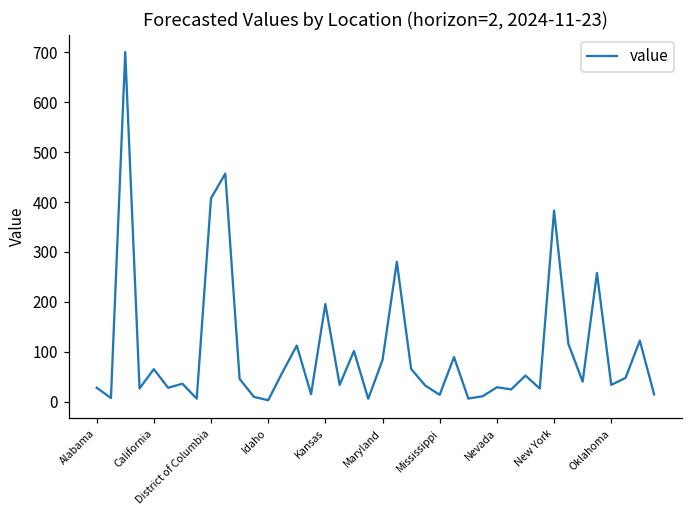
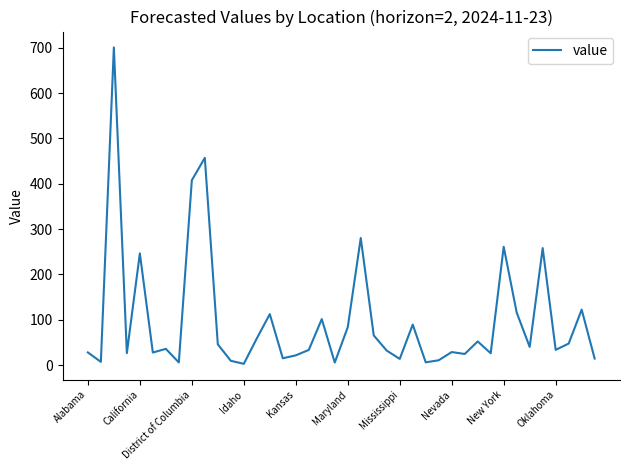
  {
    "Alabama": 30,
-   "California": 60,
+   "California": 250,
    "District of Columbia": 410,
    "Idaho": 0,
-   "Kansas": 200,
+   "Kansas": 20,
    "Maryland": 80,
    "Mississippi": 10,
    "Nevada": 30,
-   "New York": 380,
+   "New York": 260,
    "Oklahoma": 30
  }
